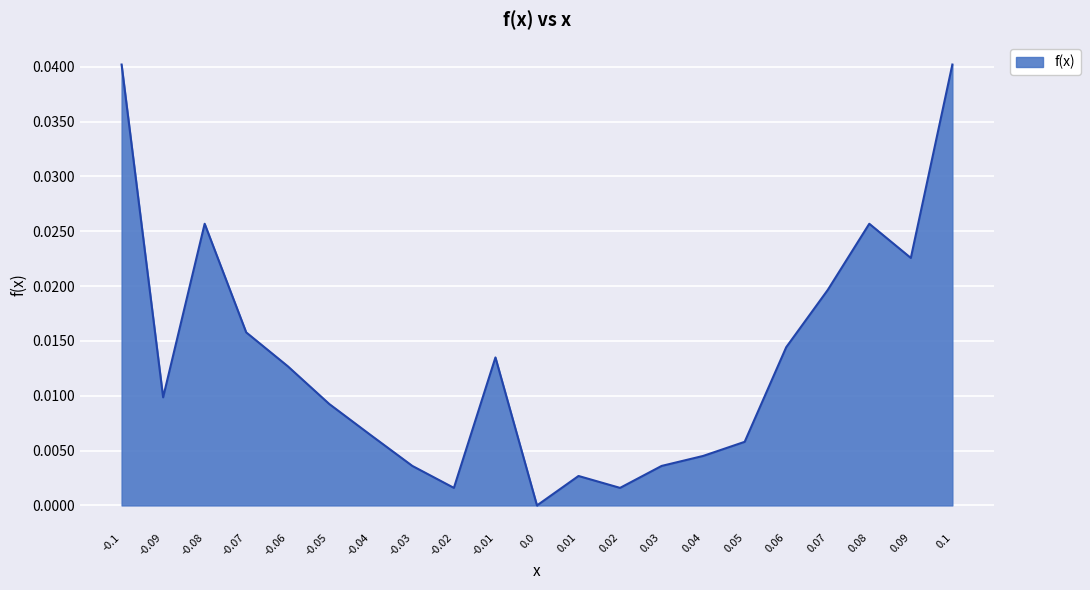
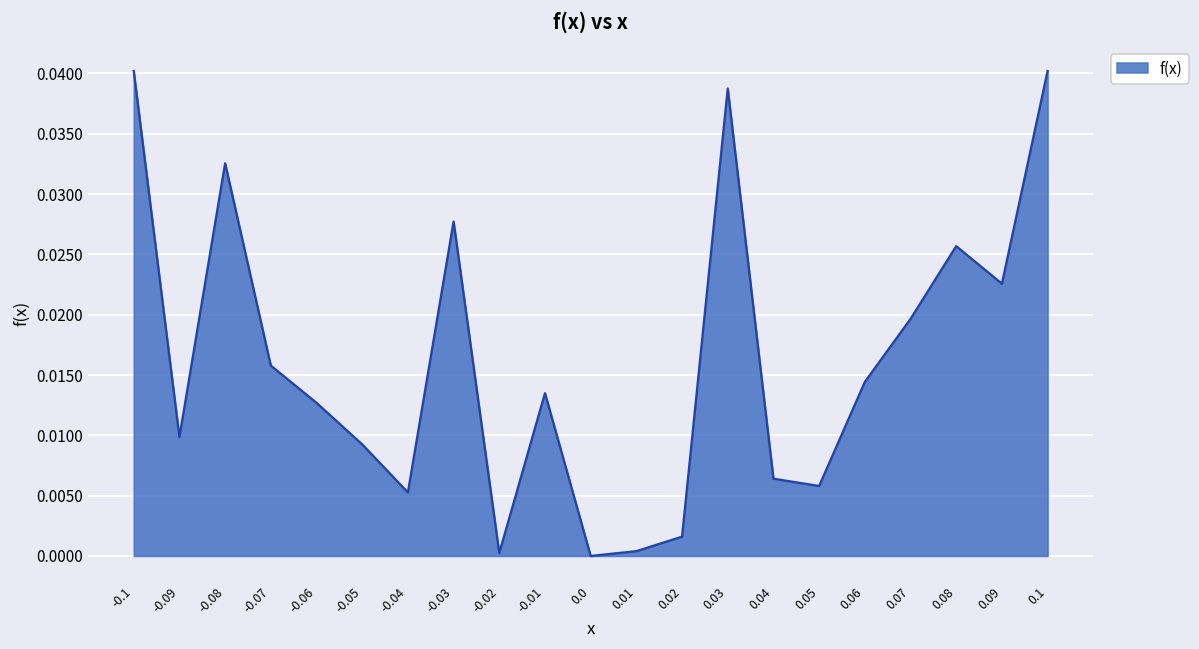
  {
    "-0.1": 0.0402,
    "-0.09": 0.0099,
-   "-0.08": 0.0257,
+   "-0.08": 0.0325,
    "-0.07": 0.0158,
    "-0.06": 0.0127,
    "-0.05": 0.0092,
-   "-0.04": 0.0064,
-   "-0.03": 0.0036,
-   "-0.02": 0.0016,
+   "-0.04": 0.0053,
+   "-0.03": 0.0277,
+   "-0.02": 0.0002,
    "-0.01": 0.0135,
    "0.0": 0.0000,
-   "0.01": 0.0027,
+   "0.01": 0.0004,
    "0.02": 0.0016,
-   "0.03": 0.0036,
-   "0.04": 0.0045,
+   "0.03": 0.0387,
+   "0.04": 0.0064,
    "0.05": 0.0058,
    "0.06": 0.0144,
    "0.07": 0.0196,
    "0.08": 0.0257,
    "0.09": 0.0226,
    "0.1": 0.0402
  }
